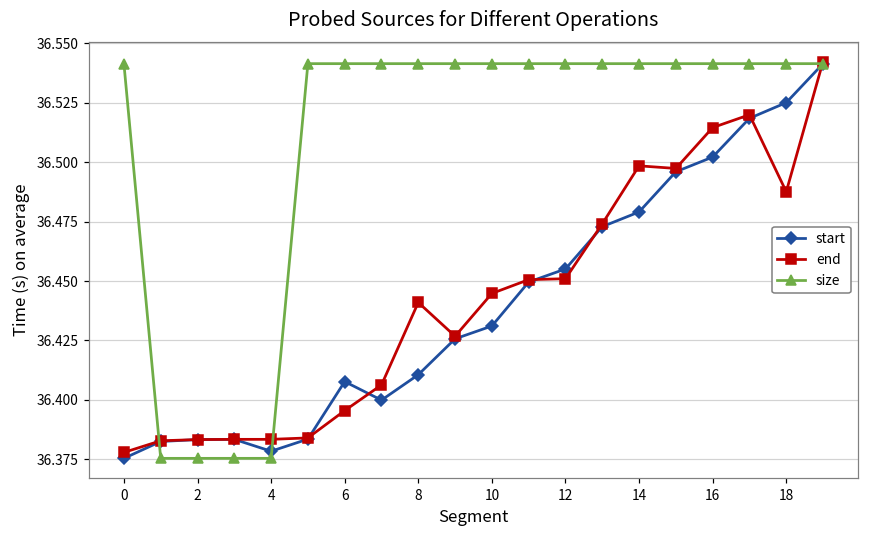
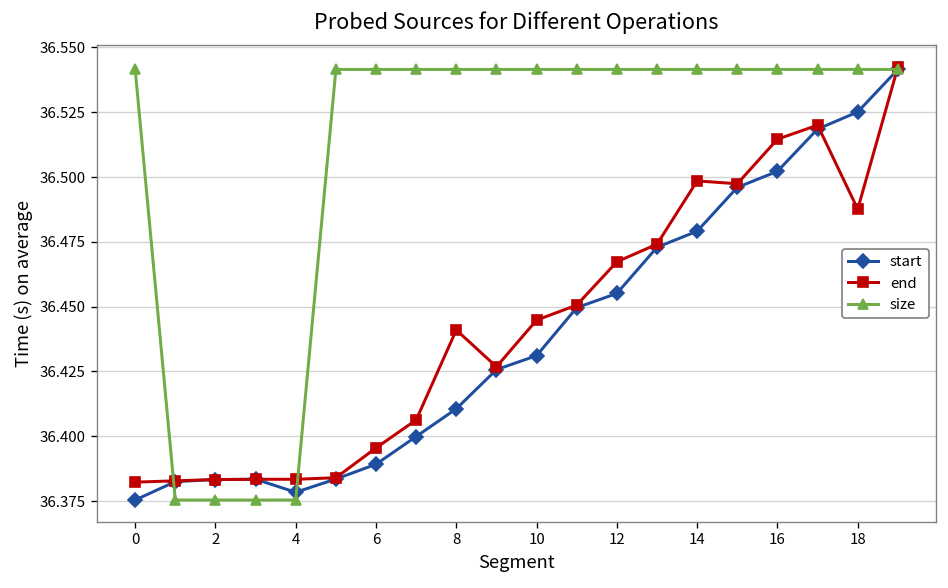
  {
    "start": {
      "0": 36.375,
      "4": 36.378,
-     "6": 36.408,
+     "6": 36.389,
      "8": 36.411,
      "10": 36.431,
      "12": 36.455,
      "14": 36.479,
      "16": 36.502,
      "18": 36.525
    },
    "end": {
-     "0": 36.378,
+     "0": 36.382,
      "4": 36.383,
      "6": 36.396,
      "8": 36.441,
      "10": 36.445,
-     "12": 36.451,
+     "12": 36.467,
      "14": 36.499,
      "16": 36.515,
      "18": 36.488
    },
    "size": {
      "0": 36.542,
      "2": 36.375,
      "4": 36.375,
      "6": 36.542,
      "8": 36.542,
      "10": 36.542,
      "12": 36.542,
      "14": 36.542,
      "16": 36.542,
      "18": 36.542
    }
  }
